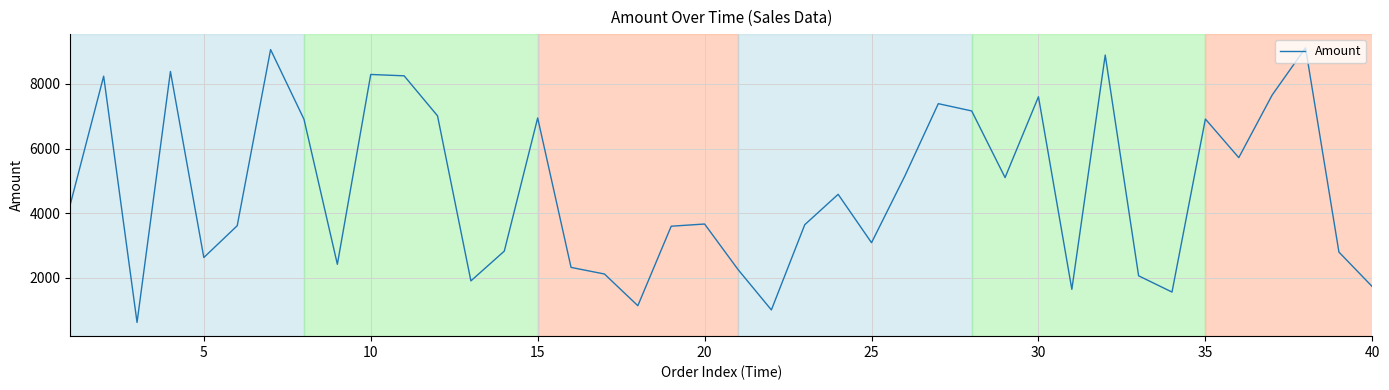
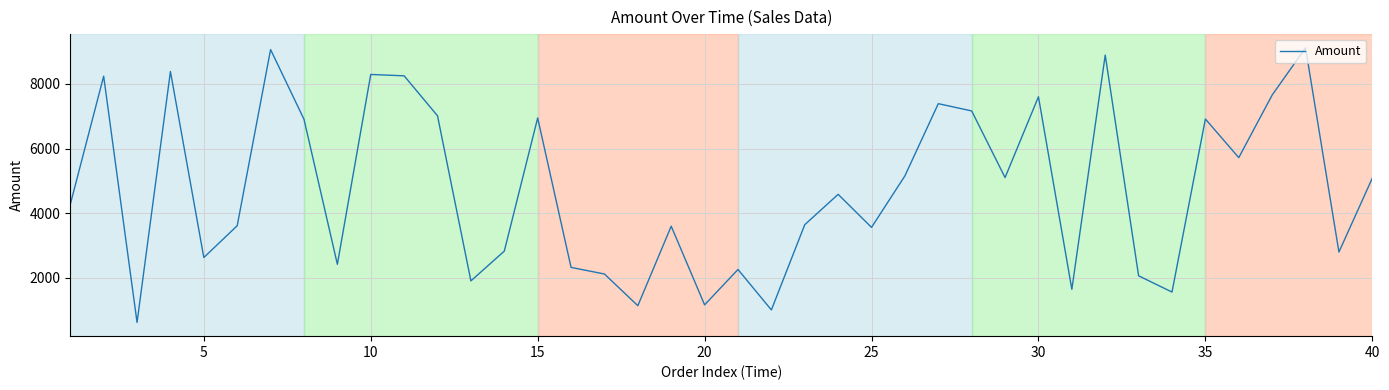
  {
    "5": 2600,
    "10": 8300,
    "15": 6900,
-   "20": 3700,
-   "25": 3100,
+   "20": 1200,
+   "25": 3600,
    "30": 7600,
    "35": 6900,
-   "40": 1700
+   "40": 5100
  }
